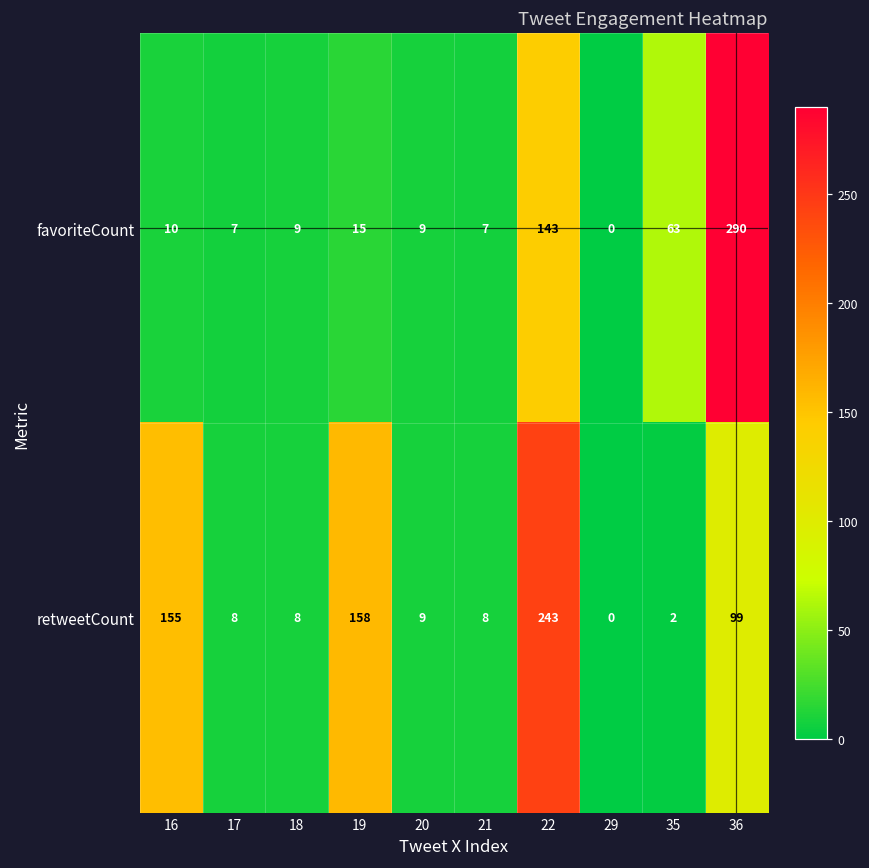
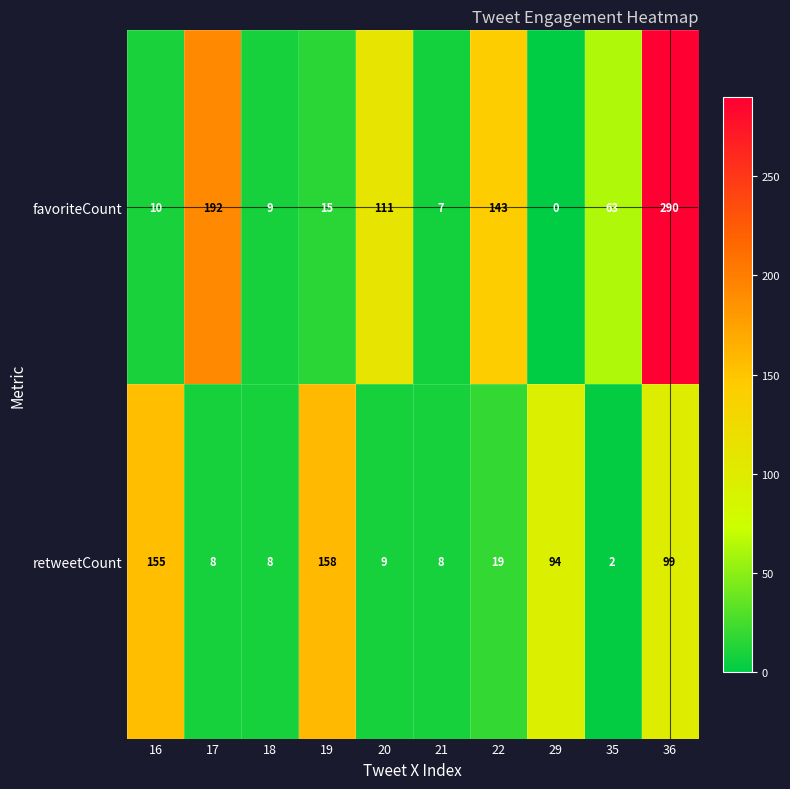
  {
    "favoriteCount": {
      "16": 10,
-     "17": 7,
+     "17": 192,
      "18": 9,
      "19": 15,
-     "20": 9,
+     "20": 111,
      "21": 7,
      "22": 143,
      "29": 0,
      "35": 63,
      "36": 290
    },
    "retweetCount": {
      "16": 155,
      "17": 8,
      "18": 8,
      "19": 158,
      "20": 9,
      "21": 8,
-     "22": 243,
-     "29": 0,
+     "22": 19,
+     "29": 94,
      "35": 2,
      "36": 99
    }
  }
